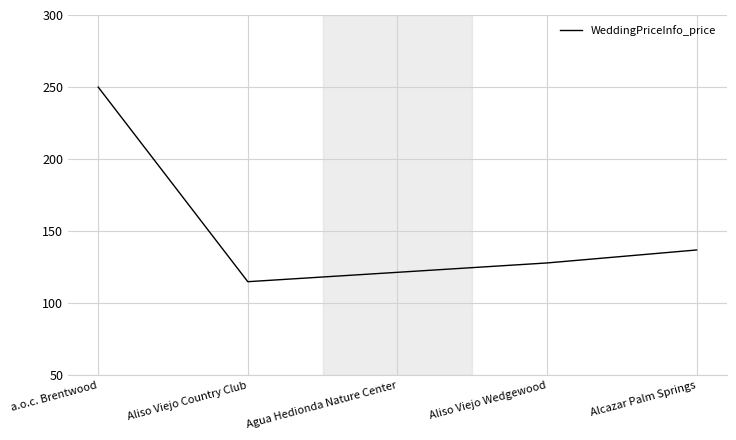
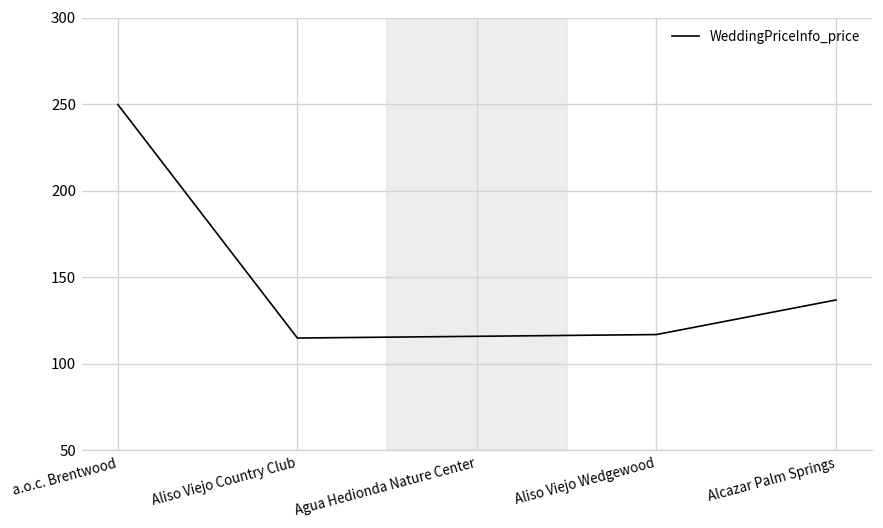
  {
    "a.o.c. Brentwood": 250,
    "Aliso Viejo Country Club": 115,
-   "Aliso Viejo Wedgewood": 128,
+   "Aliso Viejo Wedgewood": 117,
    "Alcazar Palm Springs": 137
  }
